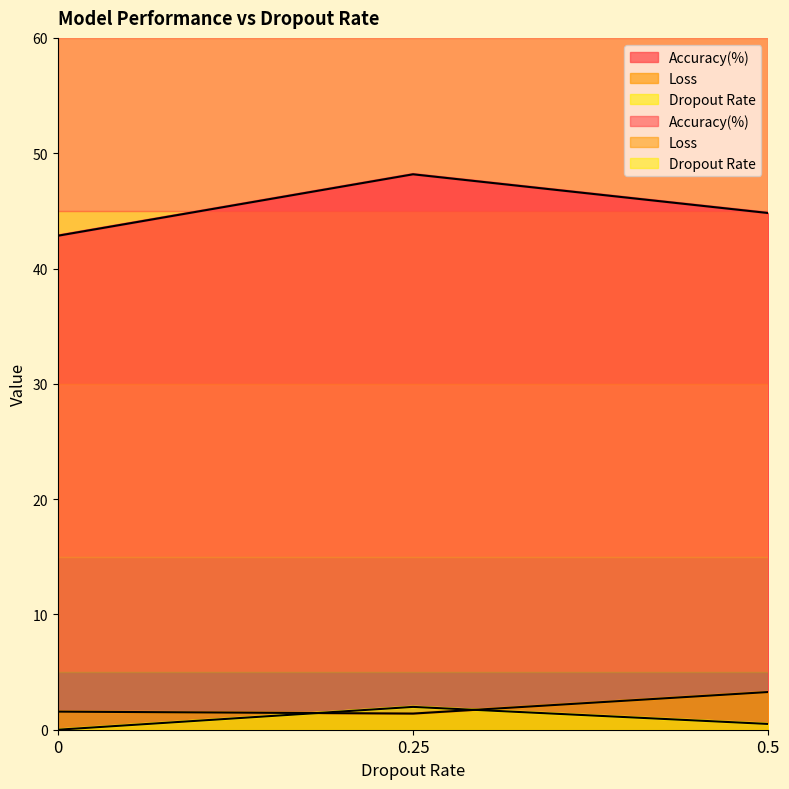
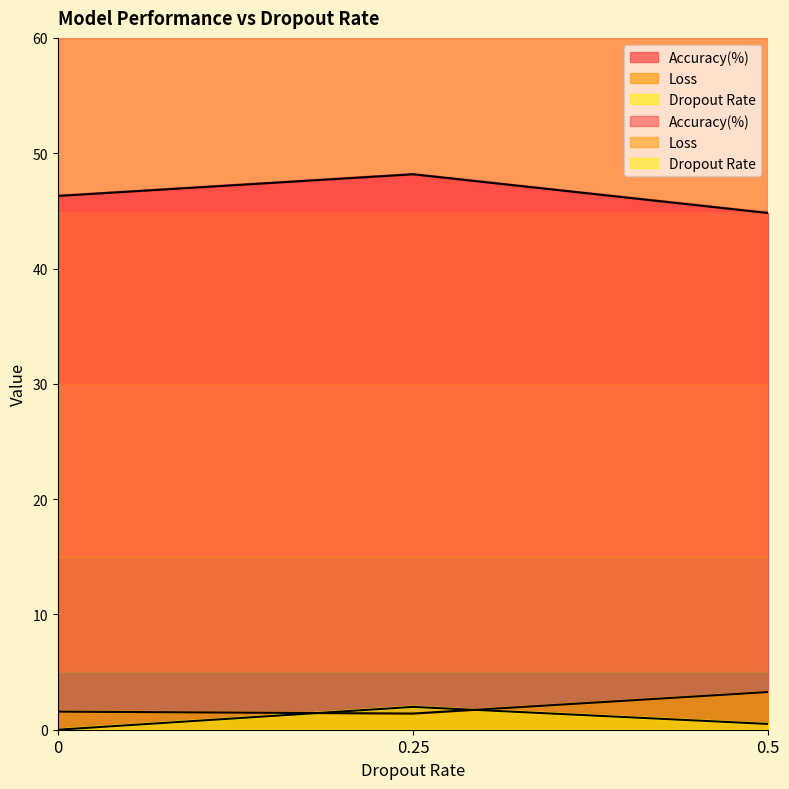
  {
    "Accuracy(%)": {
-     "0": 42.8,
+     "0": 46.3,
      "0.25": 48.2,
      "0.5": 44.8
    }
  }
